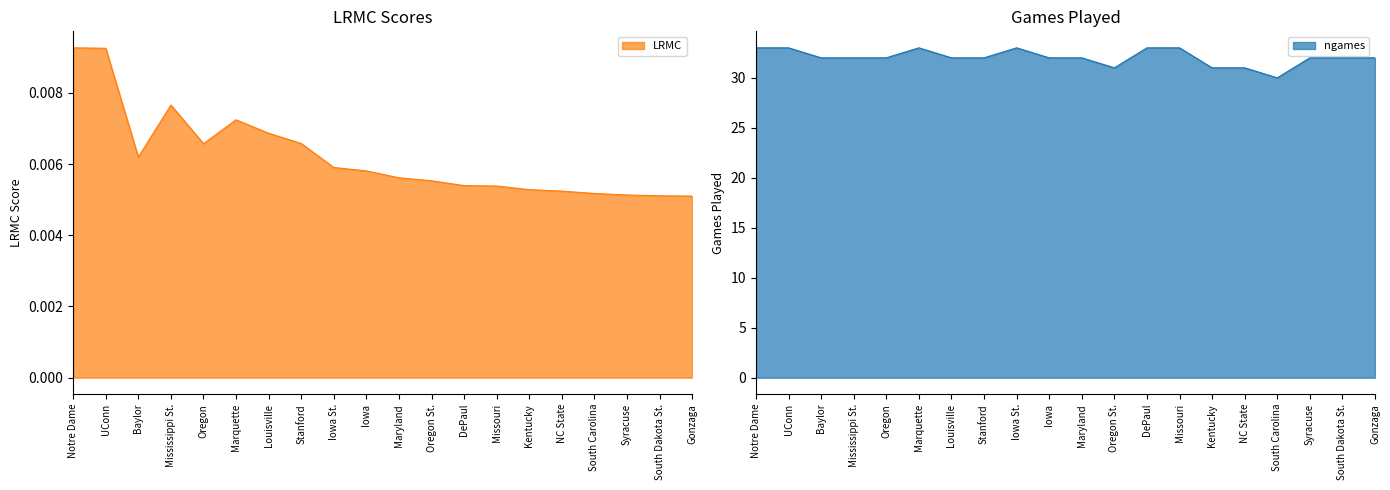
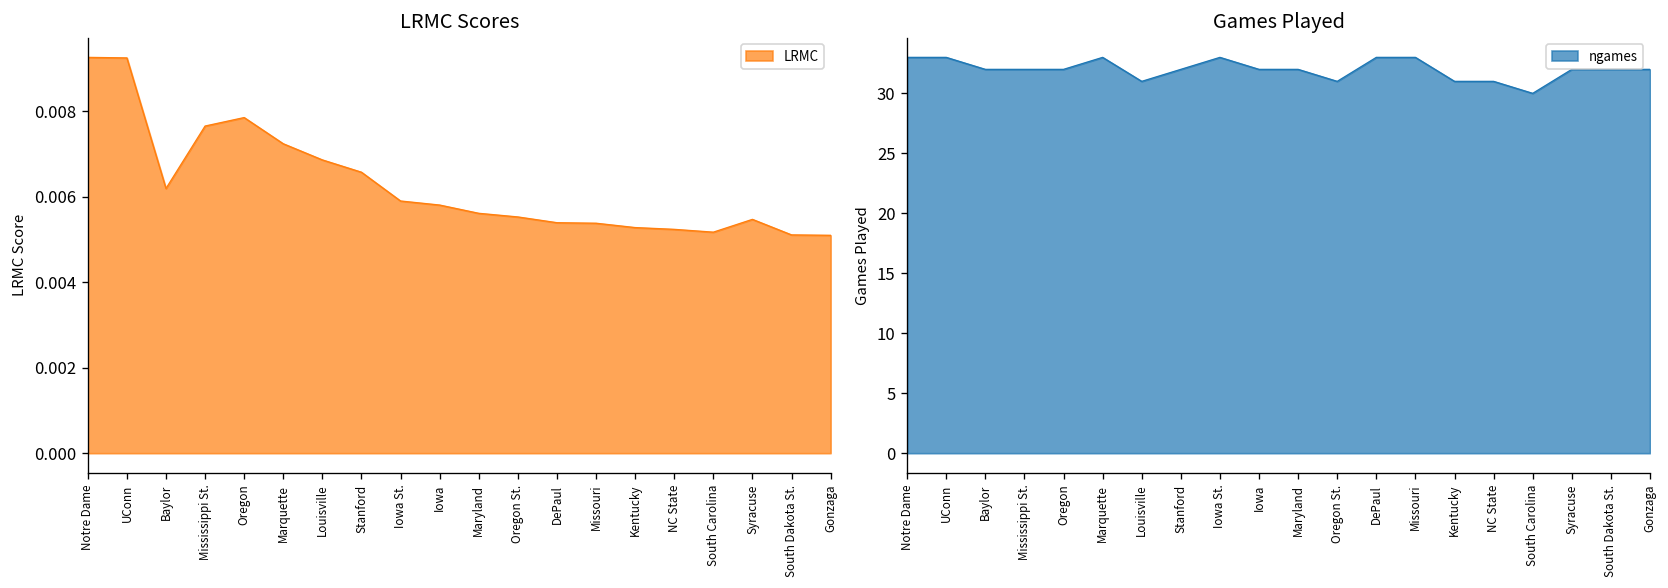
  {
    "LRMC Scores": {
      "Notre Dame": 0.0093,
      "UConn": 0.0092,
      "Baylor": 0.0062,
      "Mississippi St.": 0.0077,
-     "Oregon": 0.0066,
+     "Oregon": 0.0079,
      "Marquette": 0.0072,
      "Louisville": 0.0069,
      "Stanford": 0.0066,
      "Iowa St.": 0.0059,
      "Iowa": 0.0058,
      "Maryland": 0.0056,
      "Oregon St.": 0.0055,
      "DePaul": 0.0054,
      "Missouri": 0.0054,
      "Kentucky": 0.0053,
      "NC State": 0.0052,
      "South Carolina": 0.0052,
-     "Syracuse": 0.0051,
+     "Syracuse": 0.0055,
      "South Dakota St.": 0.0051,
      "Gonzaga": 0.0051
    },
    "Games Played": {
      "Notre Dame": 33,
      "UConn": 33,
      "Baylor": 32,
      "Mississippi St.": 32,
      "Oregon": 32,
      "Marquette": 33,
-     "Louisville": 32,
+     "Louisville": 31,
      "Stanford": 32,
      "Iowa St.": 33,
      "Iowa": 32,
      "Maryland": 32,
      "Oregon St.": 31,
      "DePaul": 33,
      "Missouri": 33,
      "Kentucky": 31,
      "NC State": 31,
      "South Carolina": 30,
      "Syracuse": 32,
      "South Dakota St.": 32,
      "Gonzaga": 32
    }
  }
